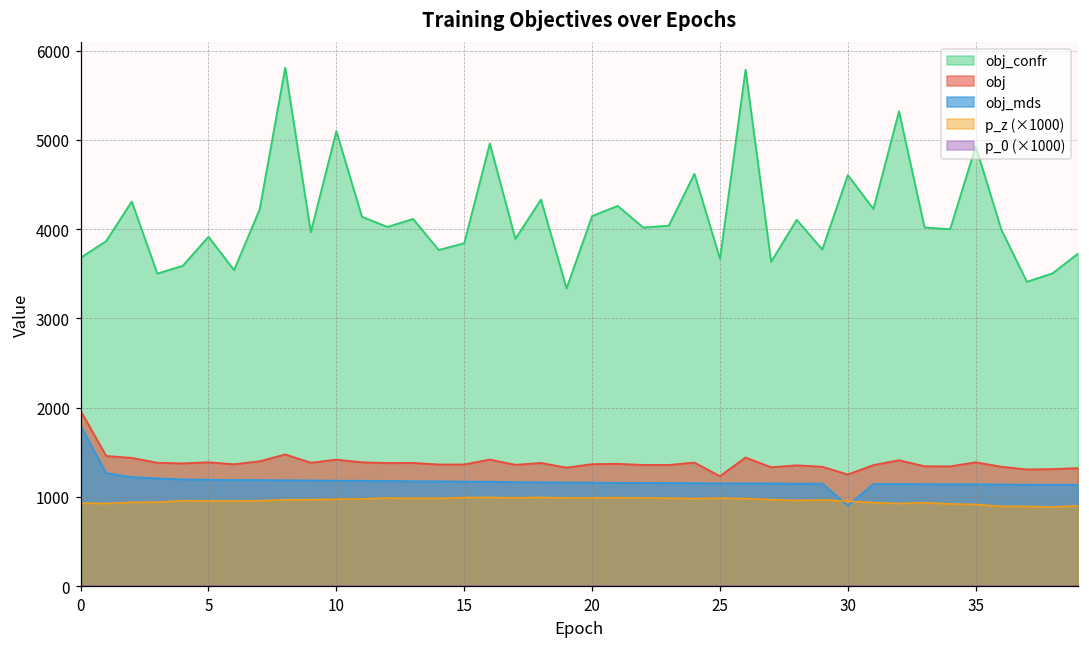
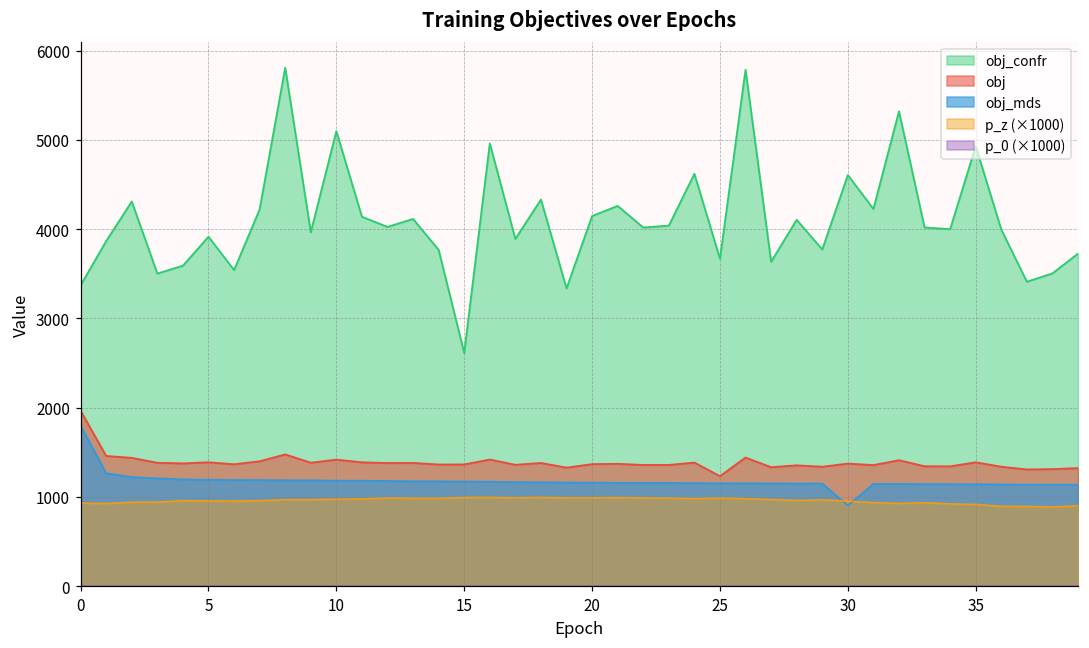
  {
    "obj_confr": {
-     "0": 3700,
+     "0": 3400,
      "5": 3900,
      "10": 5100,
-     "15": 3800,
+     "15": 2600,
      "20": 4100,
      "25": 3700,
      "30": 4600
    },
    "obj": {
      "0": 2000,
      "5": 1400,
      "10": 1400,
      "15": 1400,
      "20": 1400,
      "25": 1200,
-     "30": 1300,
+     "30": 1400,
      "35": 1400
    },
    "obj_mds": {
      "0": 1800,
      "5": 1200,
      "10": 1200,
      "15": 1200,
      "20": 1200,
      "25": 1200,
      "30": 900,
      "35": 1100
    },
    "p_z (×1000)": {
      "0": 900,
      "5": 1000,
      "10": 1000,
      "15": 1000,
      "20": 1000,
      "25": 1000,
      "30": 1000,
      "35": 900
    },
    "p_0 (×1000)": {
      "0": 0,
      "5": 0,
      "10": 0,
      "15": 0,
      "20": 0,
      "25": 0,
      "30": 0,
      "35": 0
    }
  }
